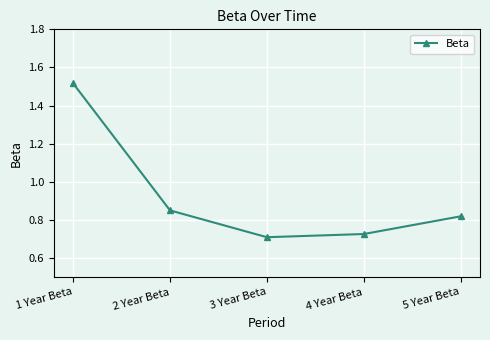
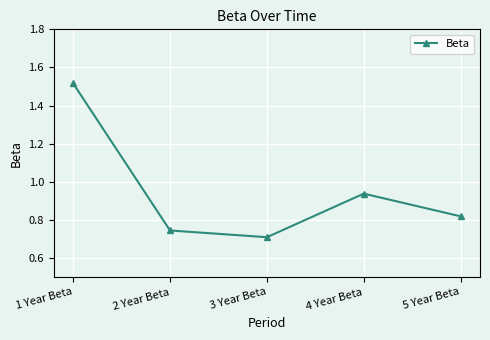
  {
    "1 Year Beta": 1.52,
-   "2 Year Beta": 0.85,
+   "2 Year Beta": 0.74,
    "3 Year Beta": 0.71,
-   "4 Year Beta": 0.73,
+   "4 Year Beta": 0.94,
    "5 Year Beta": 0.82
  }
